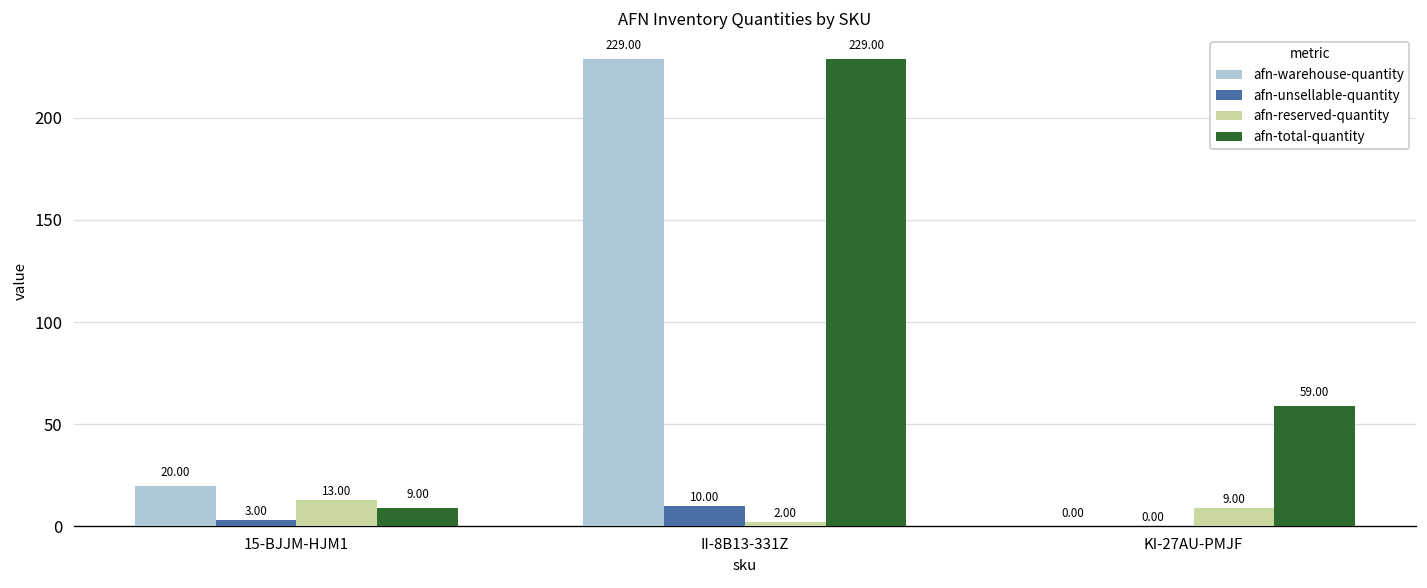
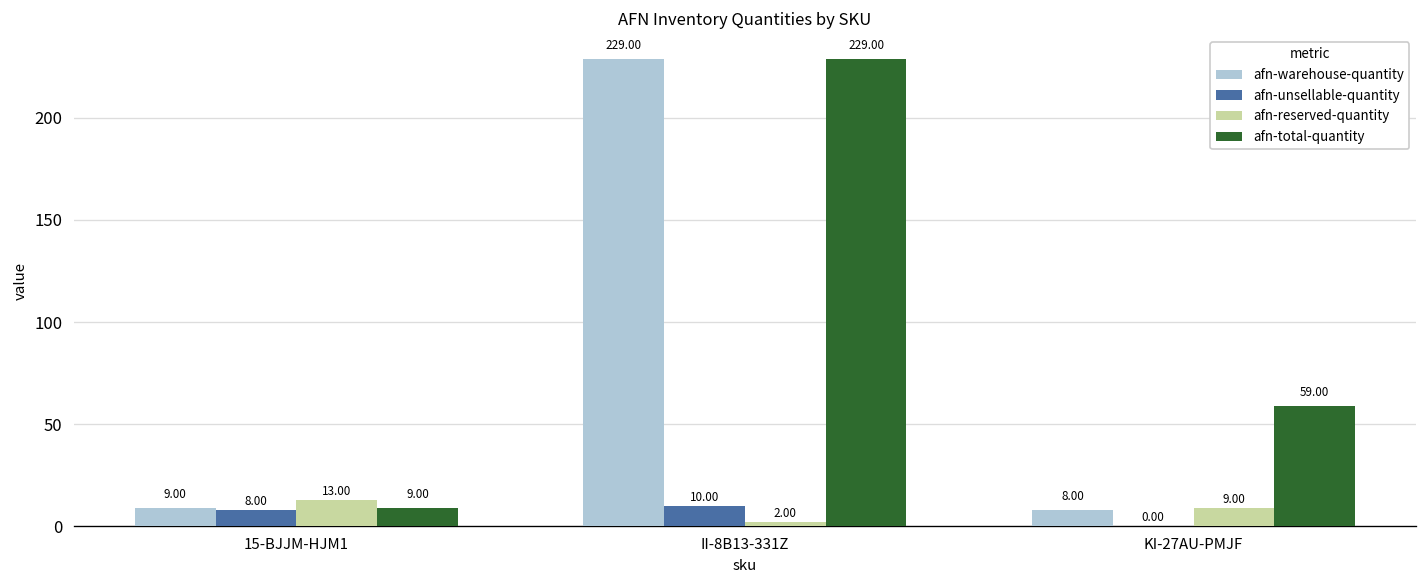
  {
    "afn-warehouse-quantity": {
-     "15-BJJM-HJM1": 20.00,
+     "15-BJJM-HJM1": 9.00,
      "II-8B13-331Z": 229.00,
-     "KI-27AU-PMJF": 0.00
+     "KI-27AU-PMJF": 8.00
    },
    "afn-unsellable-quantity": {
-     "15-BJJM-HJM1": 3.00,
+     "15-BJJM-HJM1": 8.00,
      "II-8B13-331Z": 10.00,
      "KI-27AU-PMJF": 0.00
    },
    "afn-reserved-quantity": {
      "15-BJJM-HJM1": 13.00,
      "II-8B13-331Z": 2.00,
      "KI-27AU-PMJF": 9.00
    },
    "afn-total-quantity": {
      "15-BJJM-HJM1": 9.00,
      "II-8B13-331Z": 229.00,
      "KI-27AU-PMJF": 59.00
    }
  }
